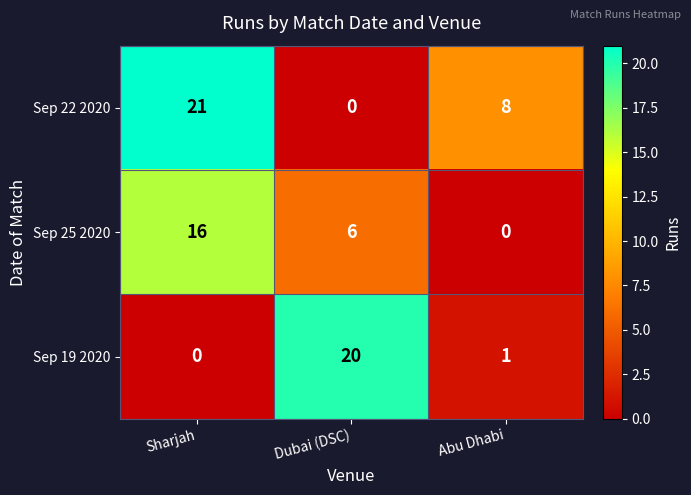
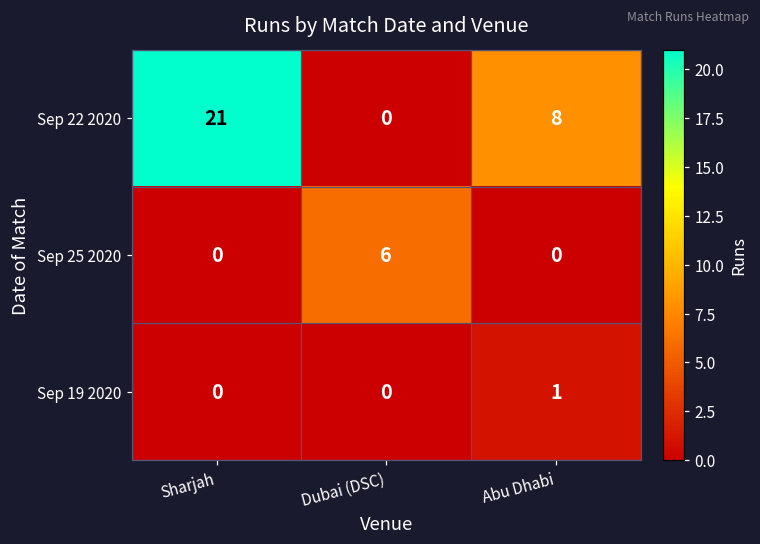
  {
    "Sep 22 2020": {
      "Sharjah": 21,
      "Dubai (DSC)": 0,
      "Abu Dhabi": 8
    },
    "Sep 25 2020": {
-     "Sharjah": 16,
+     "Sharjah": 0,
      "Dubai (DSC)": 6,
      "Abu Dhabi": 0
    },
    "Sep 19 2020": {
      "Sharjah": 0,
-     "Dubai (DSC)": 20,
+     "Dubai (DSC)": 0,
      "Abu Dhabi": 1
    }
  }
